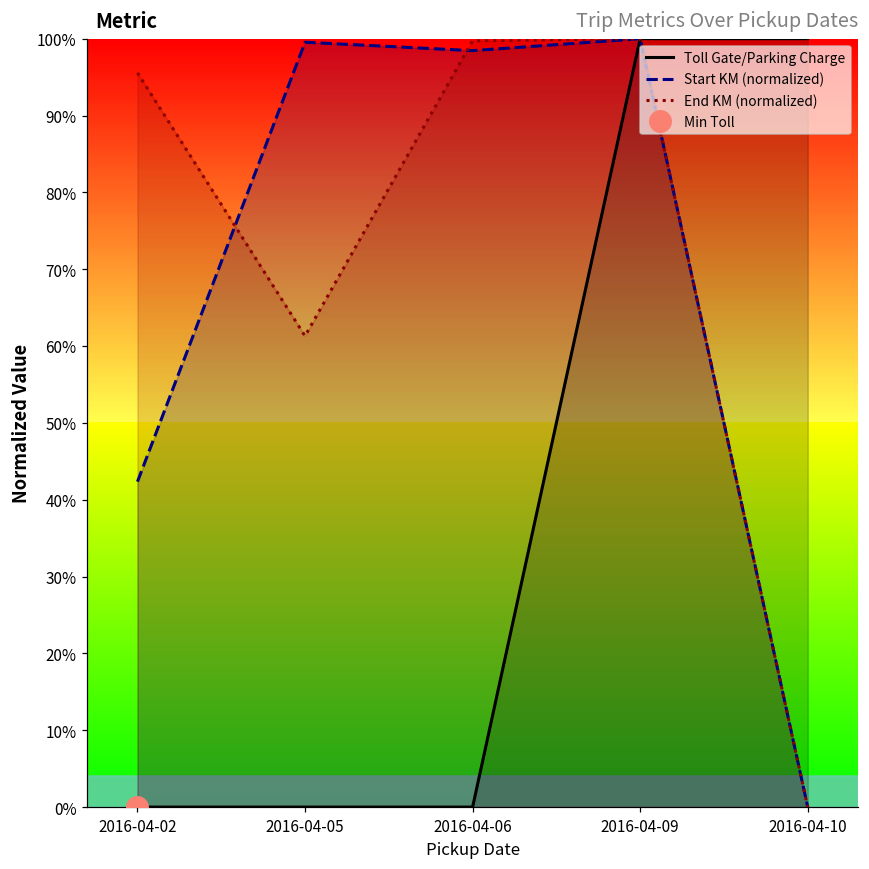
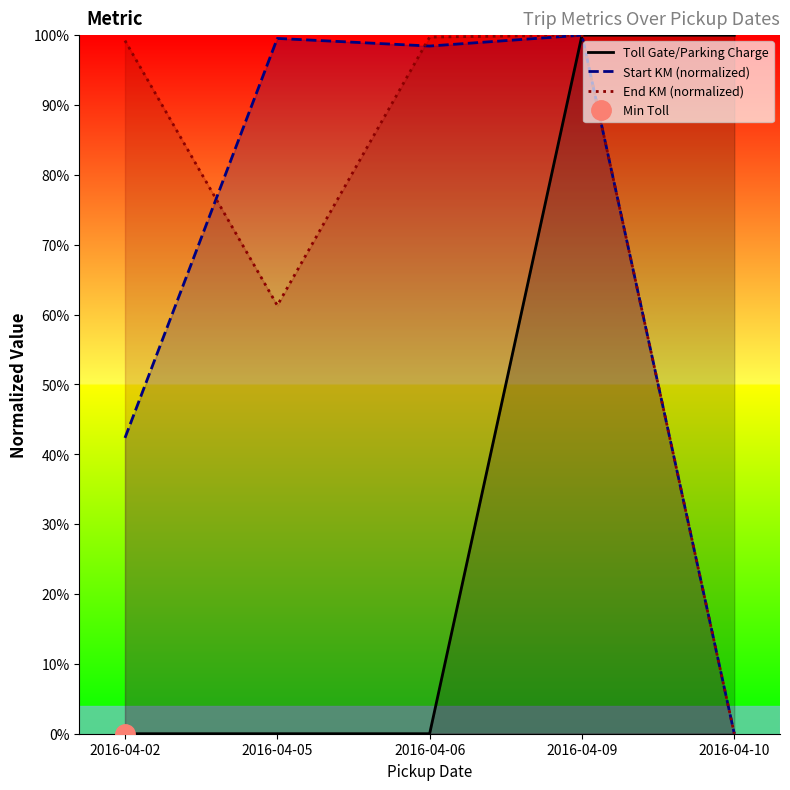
  {
    "Toll Gate/Parking Charge": {
      "2016-04-10": "100%"
    },
    "Start KM (normalized)": {
      "2016-04-02": "42%",
      "2016-04-05": "100%",
      "2016-04-06": "98%"
    },
    "End KM (normalized)": {
-     "2016-04-02": "96%",
+     "2016-04-02": "99%",
      "2016-04-05": "61%",
      "2016-04-06": "100%"
    }
  }
